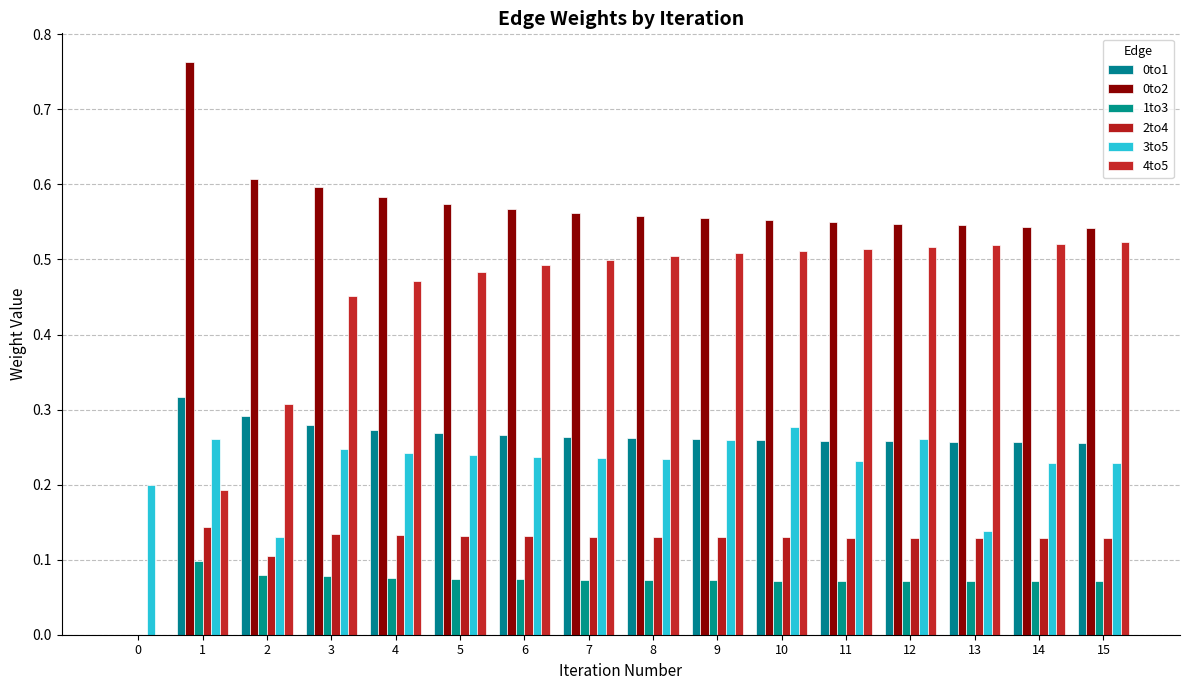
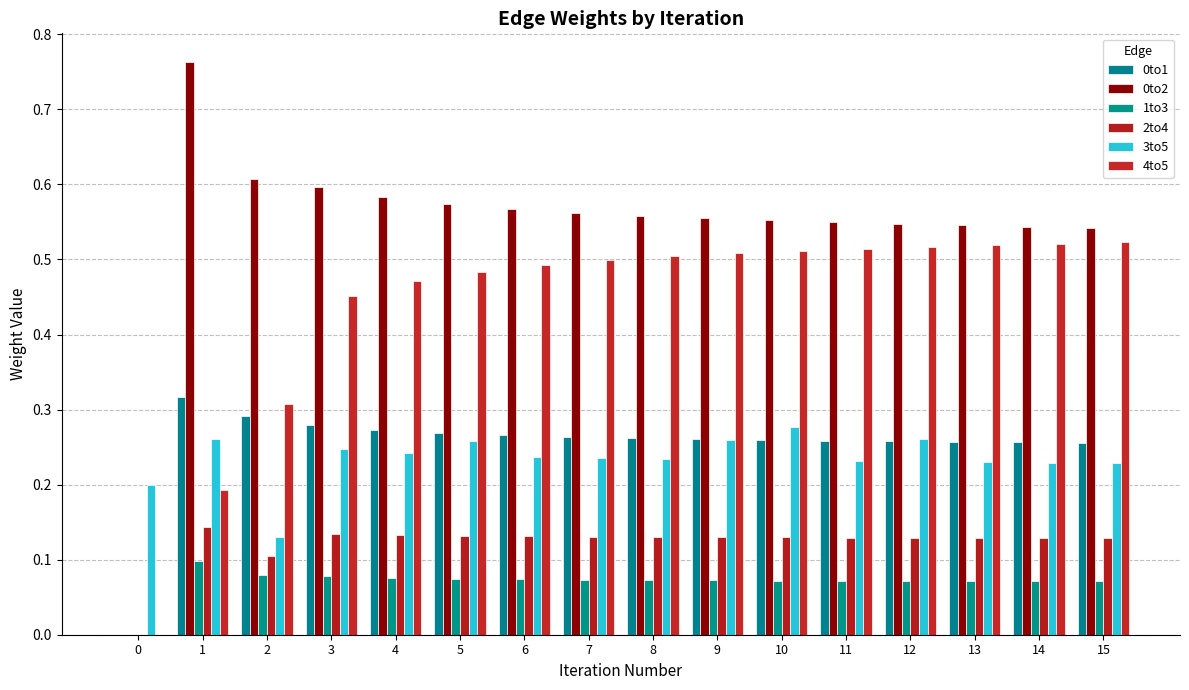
  {
    "3to5": {
      "0": 0.20,
      "1": 0.26,
      "2": 0.13,
      "3": 0.25,
      "4": 0.24,
-     "5": 0.24,
+     "5": 0.26,
      "6": 0.24,
      "7": 0.24,
      "8": 0.23,
      "9": 0.26,
      "10": 0.28,
      "11": 0.23,
      "12": 0.26,
-     "13": 0.14,
+     "13": 0.23,
      "14": 0.23,
      "15": 0.23
    }
  }
